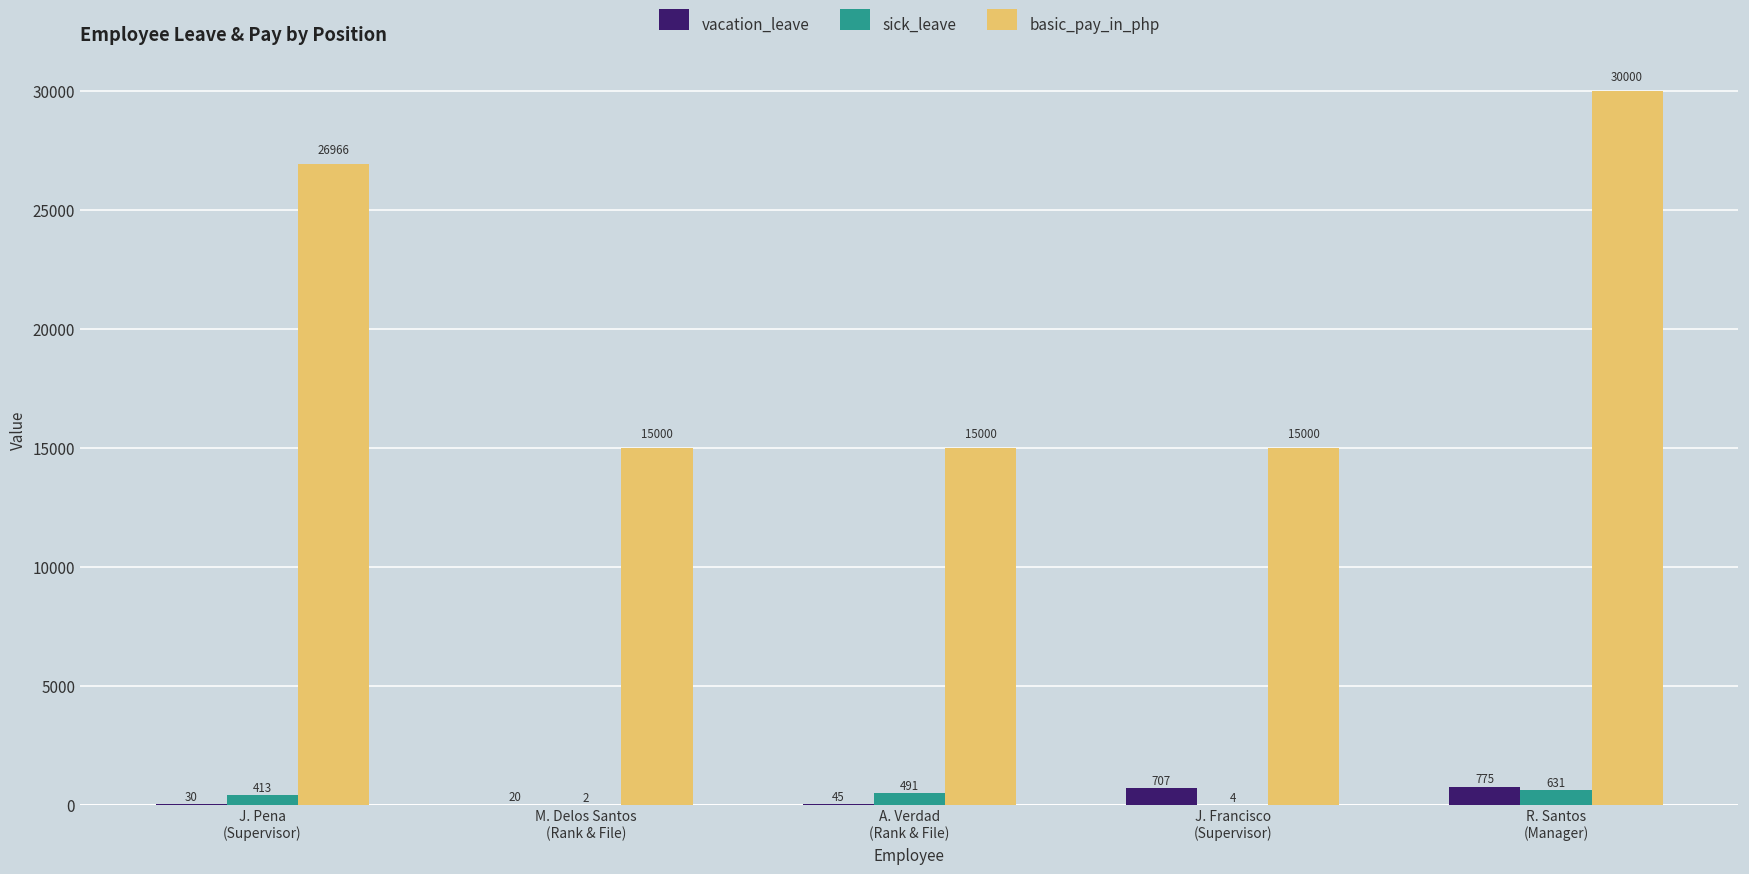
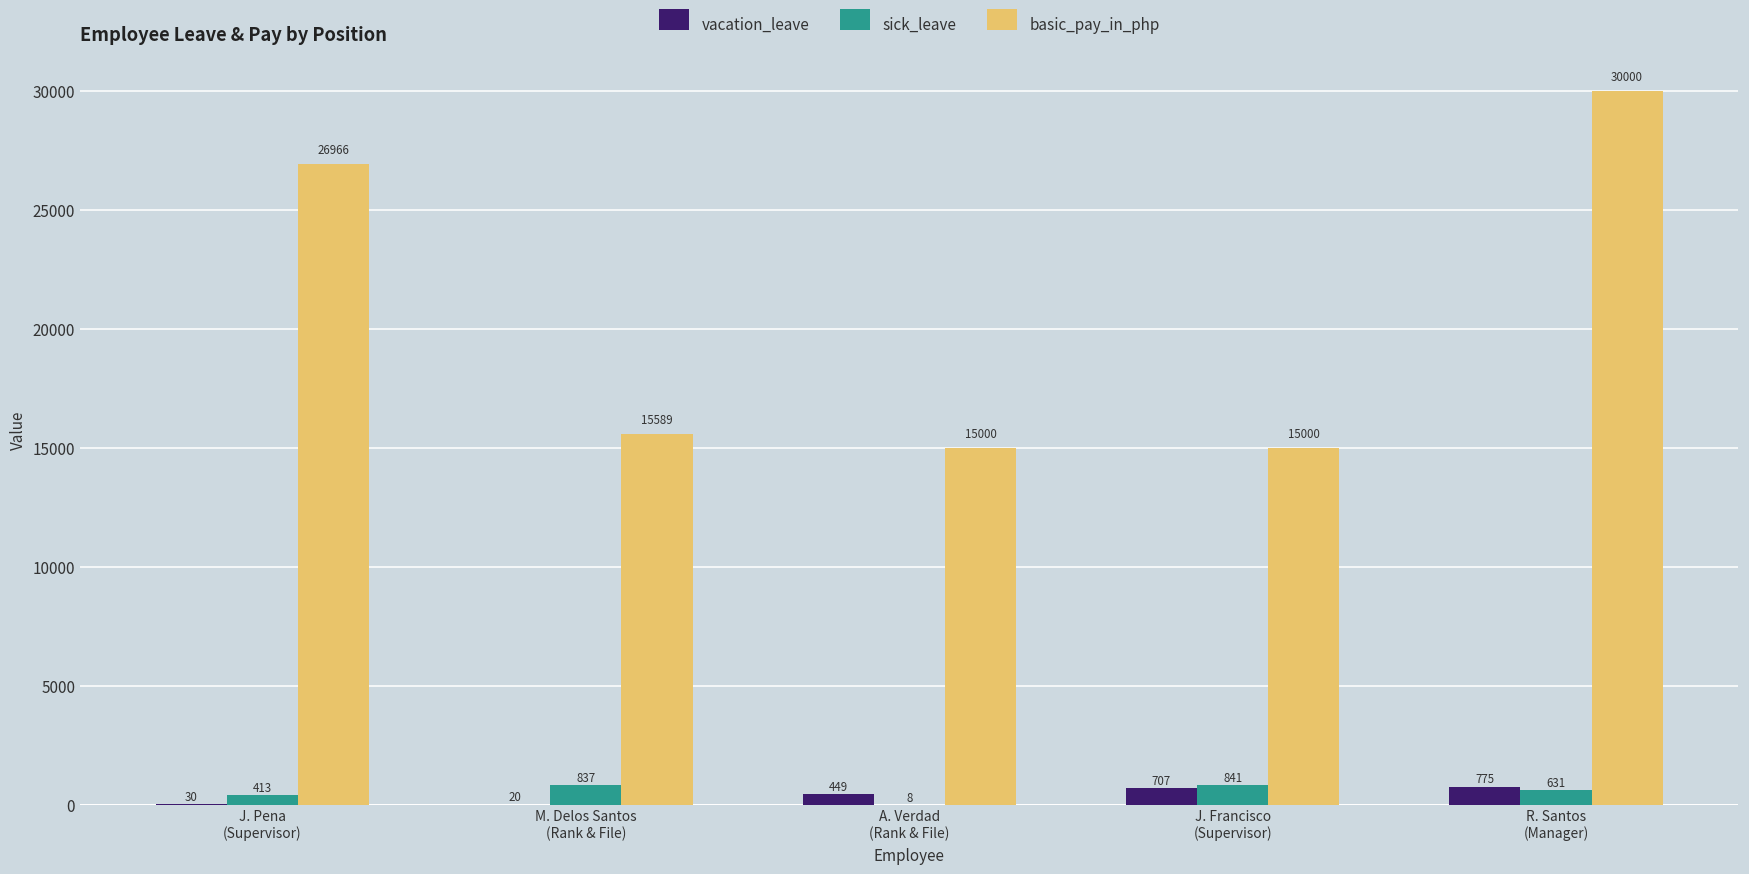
  {
    "vacation_leave": {
      "J. Pena (Supervisor)": 30,
      "M. Delos Santos (Rank & File)": 20,
-     "A. Verdad (Rank & File)": 45,
+     "A. Verdad (Rank & File)": 449,
      "J. Francisco (Supervisor)": 707,
      "R. Santos (Manager)": 775
    },
    "sick_leave": {
      "J. Pena (Supervisor)": 413,
-     "M. Delos Santos (Rank & File)": 2,
-     "A. Verdad (Rank & File)": 491,
-     "J. Francisco (Supervisor)": 4,
+     "M. Delos Santos (Rank & File)": 837,
+     "A. Verdad (Rank & File)": 8,
+     "J. Francisco (Supervisor)": 841,
      "R. Santos (Manager)": 631
    },
    "basic_pay_in_php": {
      "J. Pena (Supervisor)": 26966,
-     "M. Delos Santos (Rank & File)": 15000,
+     "M. Delos Santos (Rank & File)": 15589,
      "A. Verdad (Rank & File)": 15000,
      "J. Francisco (Supervisor)": 15000,
      "R. Santos (Manager)": 30000
    }
  }
